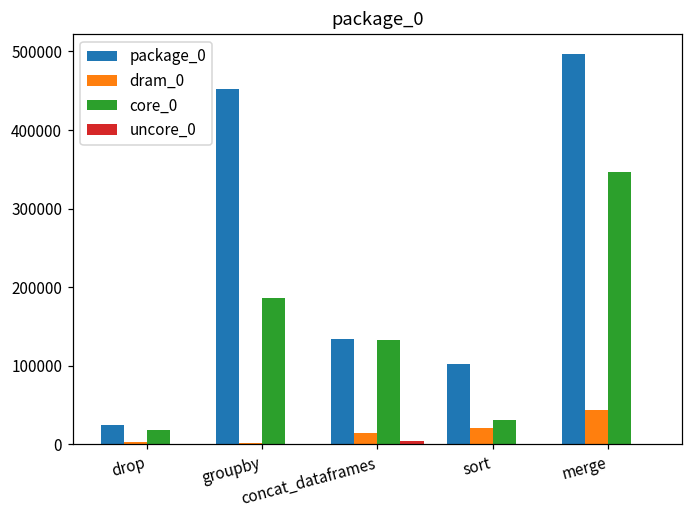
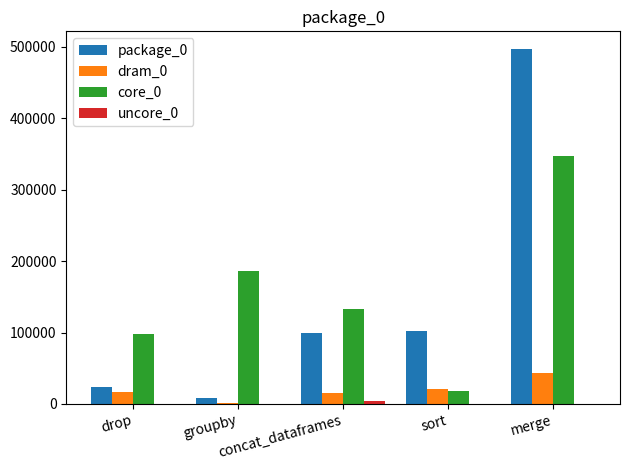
  {
    "package_0": {
      "drop": 20000,
-     "groupby": 450000,
-     "concat_dataframes": 130000,
+     "groupby": 10000,
+     "concat_dataframes": 100000,
      "sort": 100000,
      "merge": 500000
    },
    "dram_0": {
-     "drop": 0,
+     "drop": 20000,
      "concat_dataframes": 20000,
      "sort": 20000,
      "merge": 40000
    },
    "core_0": {
-     "drop": 20000,
+     "drop": 100000,
      "groupby": 190000,
      "concat_dataframes": 130000,
-     "sort": 30000,
+     "sort": 20000,
      "merge": 350000
    },
    "uncore_0": {
      "drop": 0,
      "groupby": 0,
      "concat_dataframes": 0,
      "sort": 0,
      "merge": 0
    }
  }
